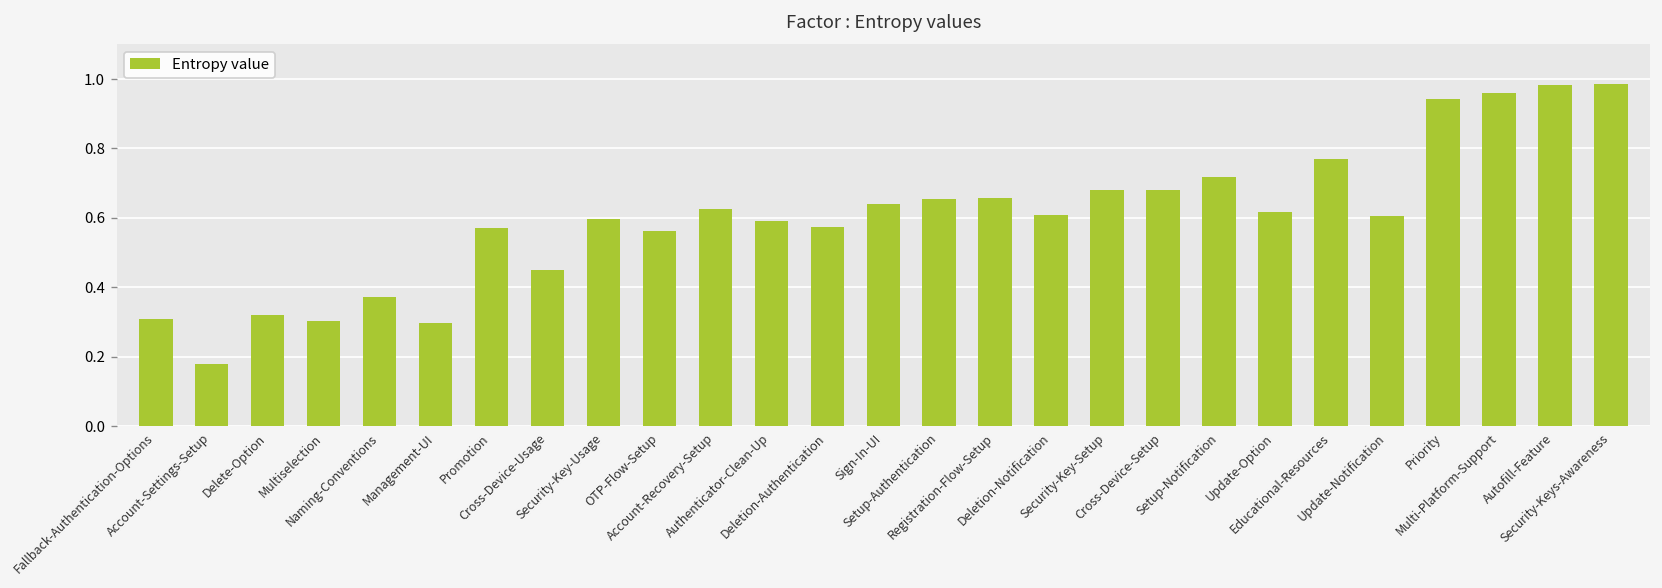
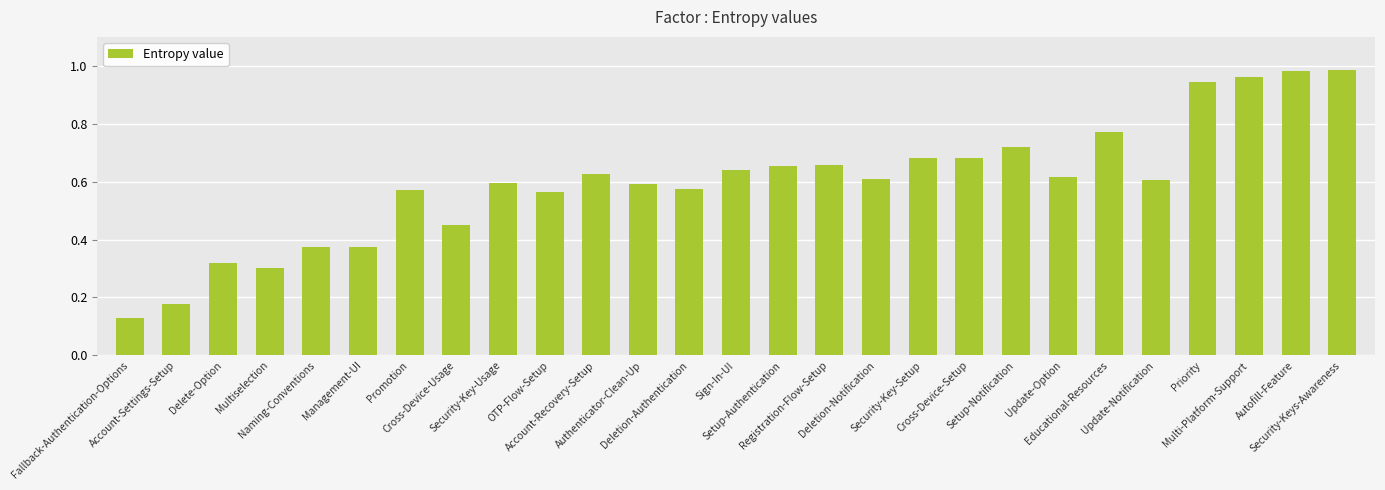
  {
-   "Fallback-Authentication-Options": 0.31,
+   "Fallback-Authentication-Options": 0.13,
    "Account-Settings-Setup": 0.18,
    "Delete-Option": 0.32,
    "Multiselection": 0.30,
    "Naming-Conventions": 0.37,
-   "Management-UI": 0.30,
+   "Management-UI": 0.37,
    "Promotion": 0.57,
    "Cross-Device-Usage": 0.45,
    "Security-Key-Usage": 0.60,
    "OTP-Flow-Setup": 0.56,
    "Account-Recovery-Setup": 0.63,
    "Authenticator-Clean-Up": 0.59,
    "Deletion-Authentication": 0.57,
    "Sign-In-UI": 0.64,
    "Setup-Authentication": 0.65,
    "Registration-Flow-Setup": 0.66,
    "Deletion-Notification": 0.61,
    "Security-Key-Setup": 0.68,
    "Cross-Device-Setup": 0.68,
    "Setup-Notification": 0.72,
    "Update-Option": 0.62,
    "Educational-Resources": 0.77,
    "Update-Notification": 0.61,
    "Priority": 0.94,
    "Multi-Platform-Support": 0.96,
    "Autofill-Feature": 0.98,
    "Security-Keys-Awareness": 0.99
  }
